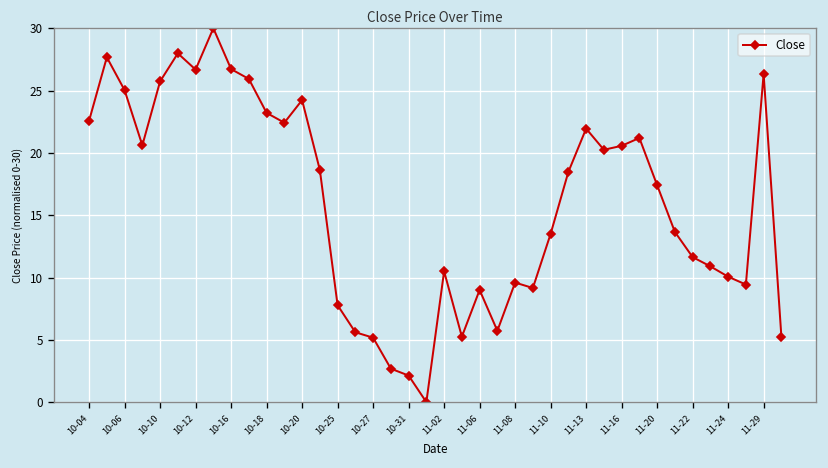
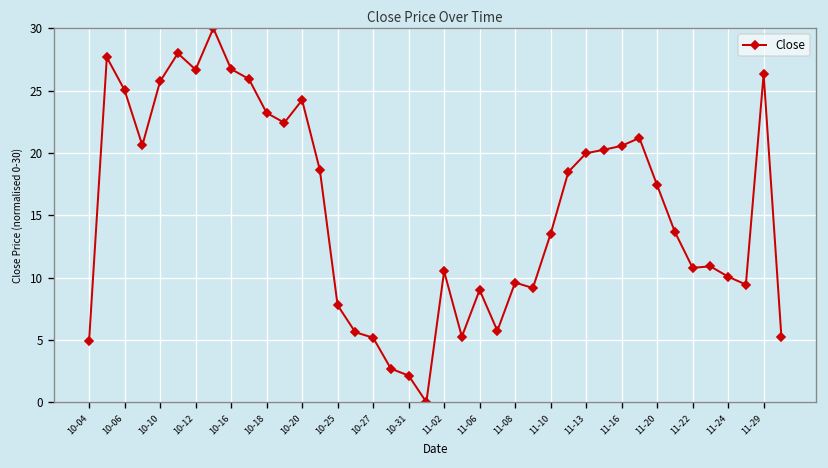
  {
-   "10-04": 22.6,
+   "10-04": 4.9,
    "10-06": 25.0,
    "10-10": 25.7,
    "10-12": 26.7,
    "10-16": 26.7,
    "10-18": 23.2,
    "10-20": 24.2,
    "10-25": 7.8,
    "10-27": 5.2,
    "10-31": 2.1,
    "11-02": 10.5,
    "11-06": 9.0,
    "11-08": 9.6,
    "11-10": 13.5,
-   "11-13": 21.9,
+   "11-13": 20.0,
    "11-16": 20.6,
    "11-20": 17.4,
-   "11-22": 11.6,
+   "11-22": 10.8,
    "11-24": 10.1,
    "11-29": 26.3
  }
